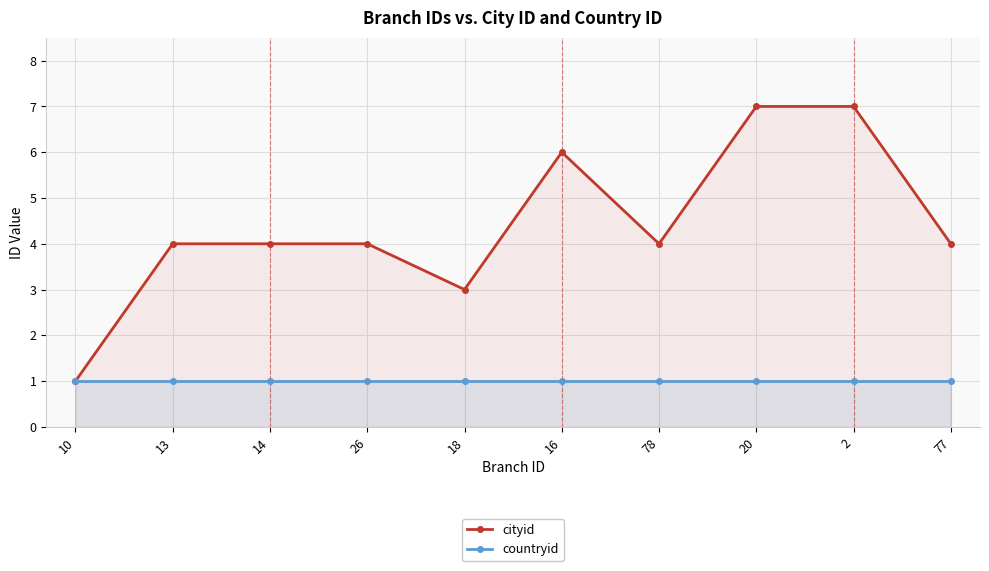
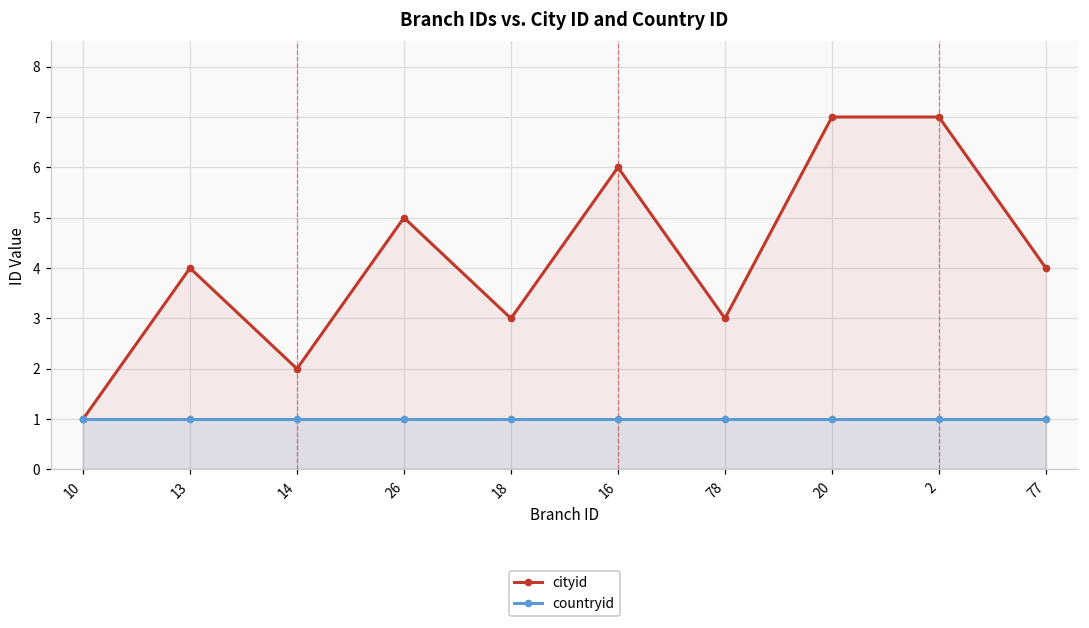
  {
    "cityid": {
      "13": 4,
-     "14": 4,
-     "26": 4,
+     "14": 2,
+     "26": 5,
      "18": 3,
      "16": 6,
-     "78": 4,
+     "78": 3,
      "20": 7,
      "2": 7,
      "77": 4
    },
    "countryid": {
      "13": 1,
      "14": 1,
      "26": 1,
      "18": 1,
      "16": 1,
      "78": 1,
      "20": 1,
      "2": 1,
      "77": 1
    }
  }
